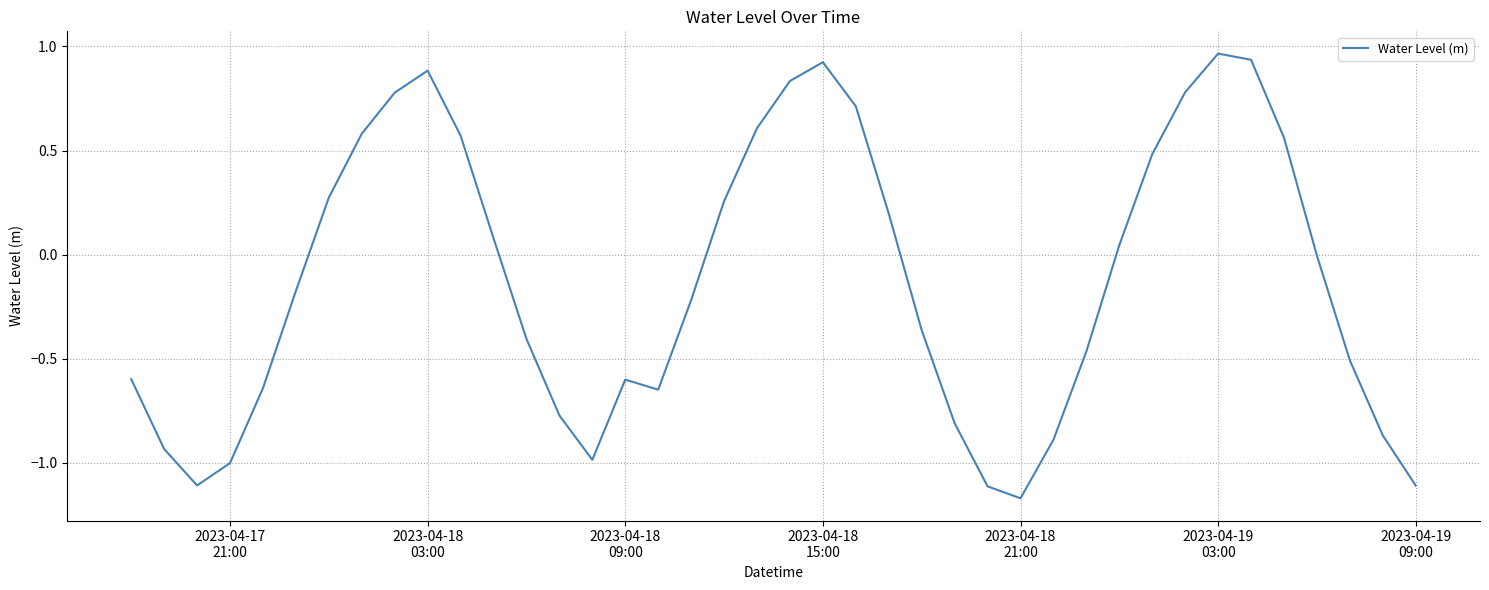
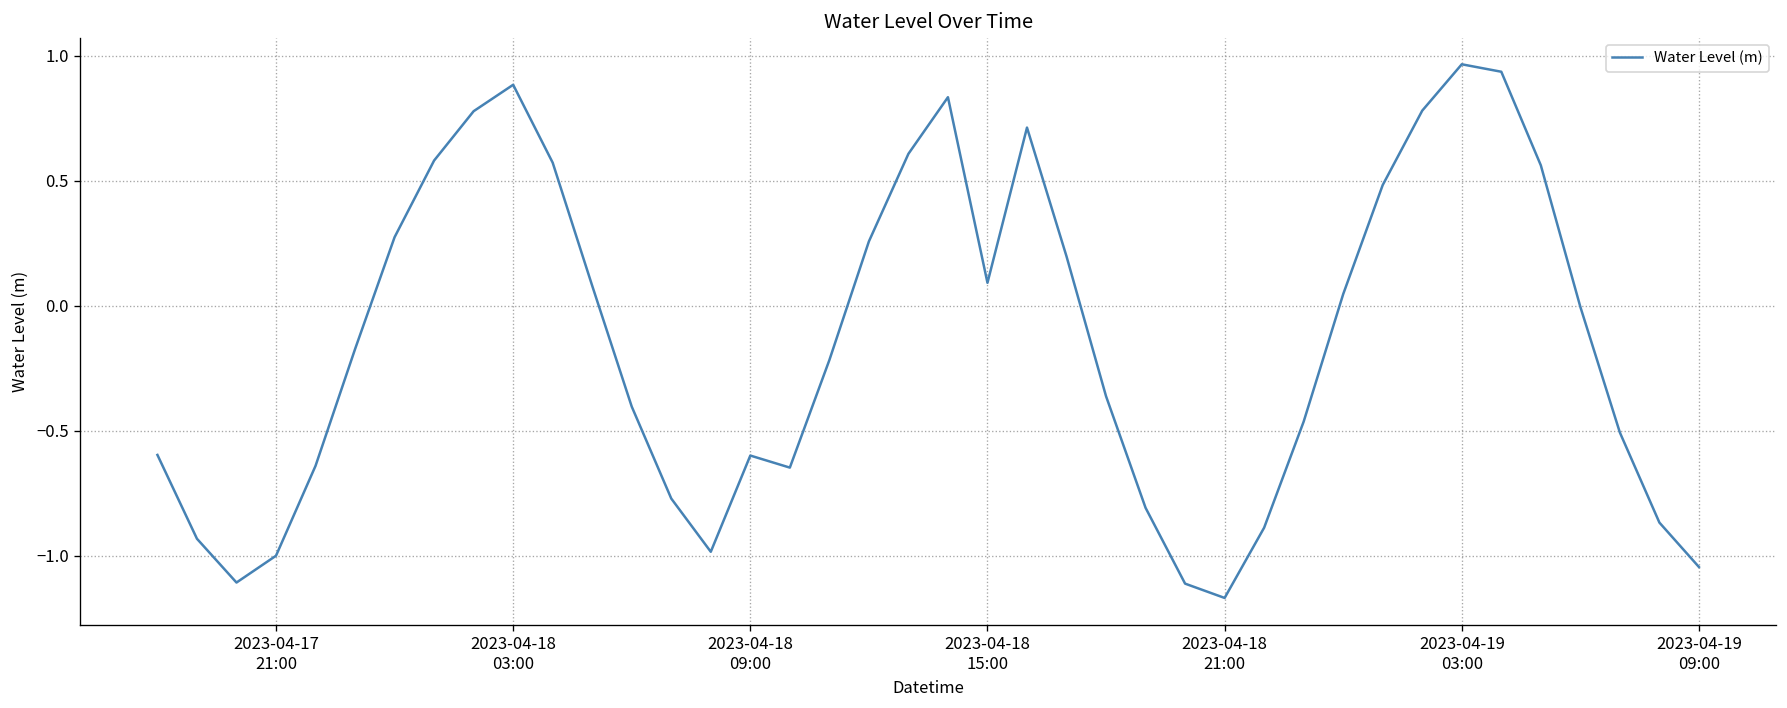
  {
    "2023-04-17 21:00": -1.00,
    "2023-04-18 03:00": 0.88,
    "2023-04-18 09:00": -0.60,
-   "2023-04-18 15:00": 0.92,
+   "2023-04-18 15:00": 0.09,
    "2023-04-18 21:00": -1.17,
    "2023-04-19 03:00": 0.97,
-   "2023-04-19 09:00": -1.11
+   "2023-04-19 09:00": -1.05
  }
